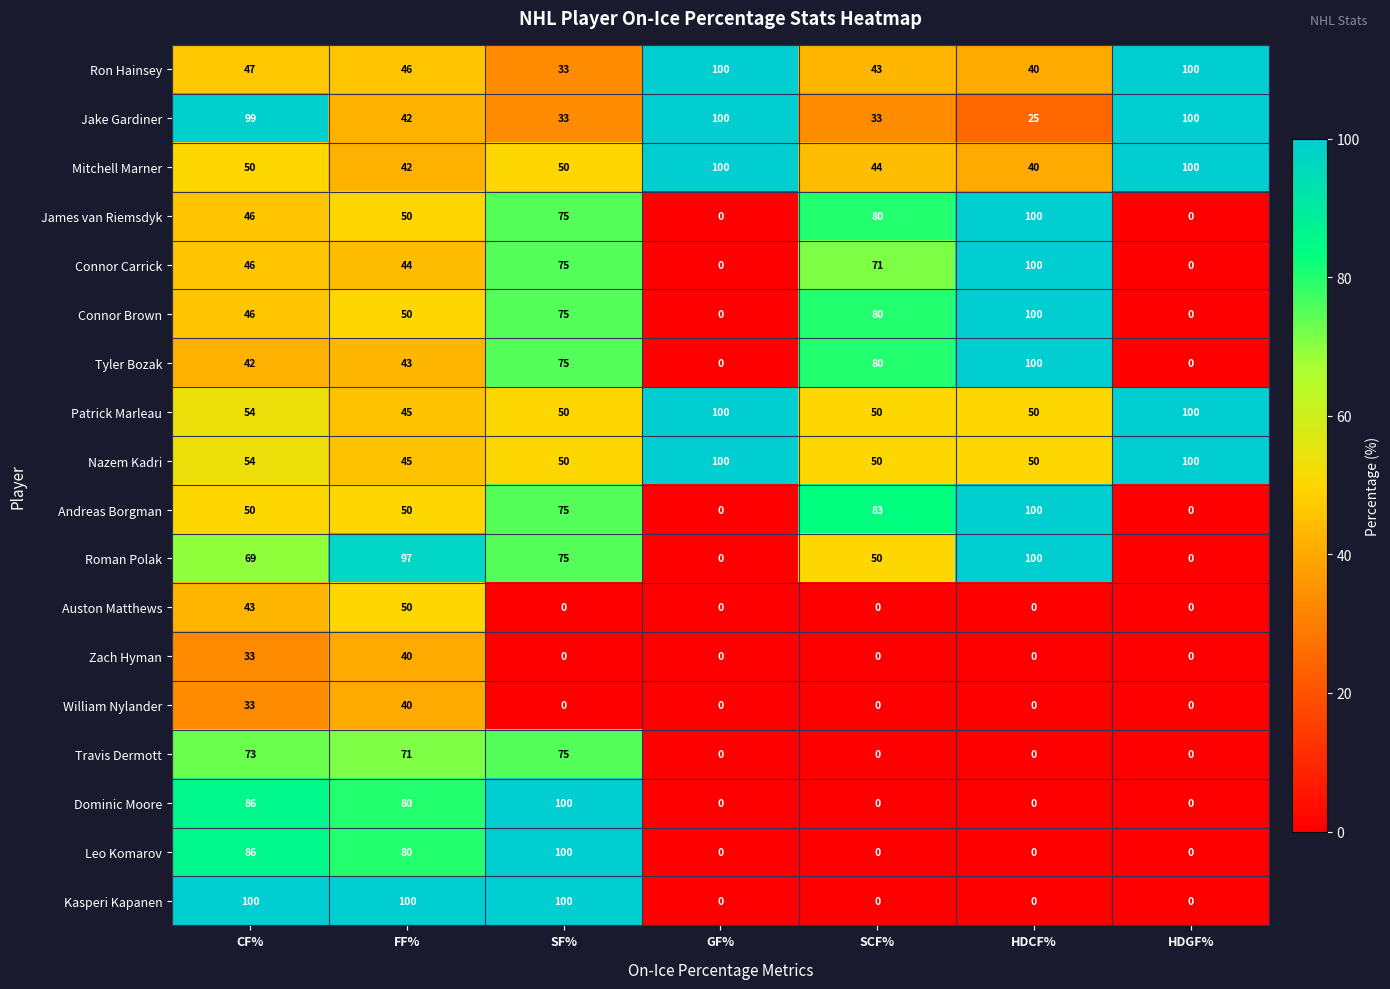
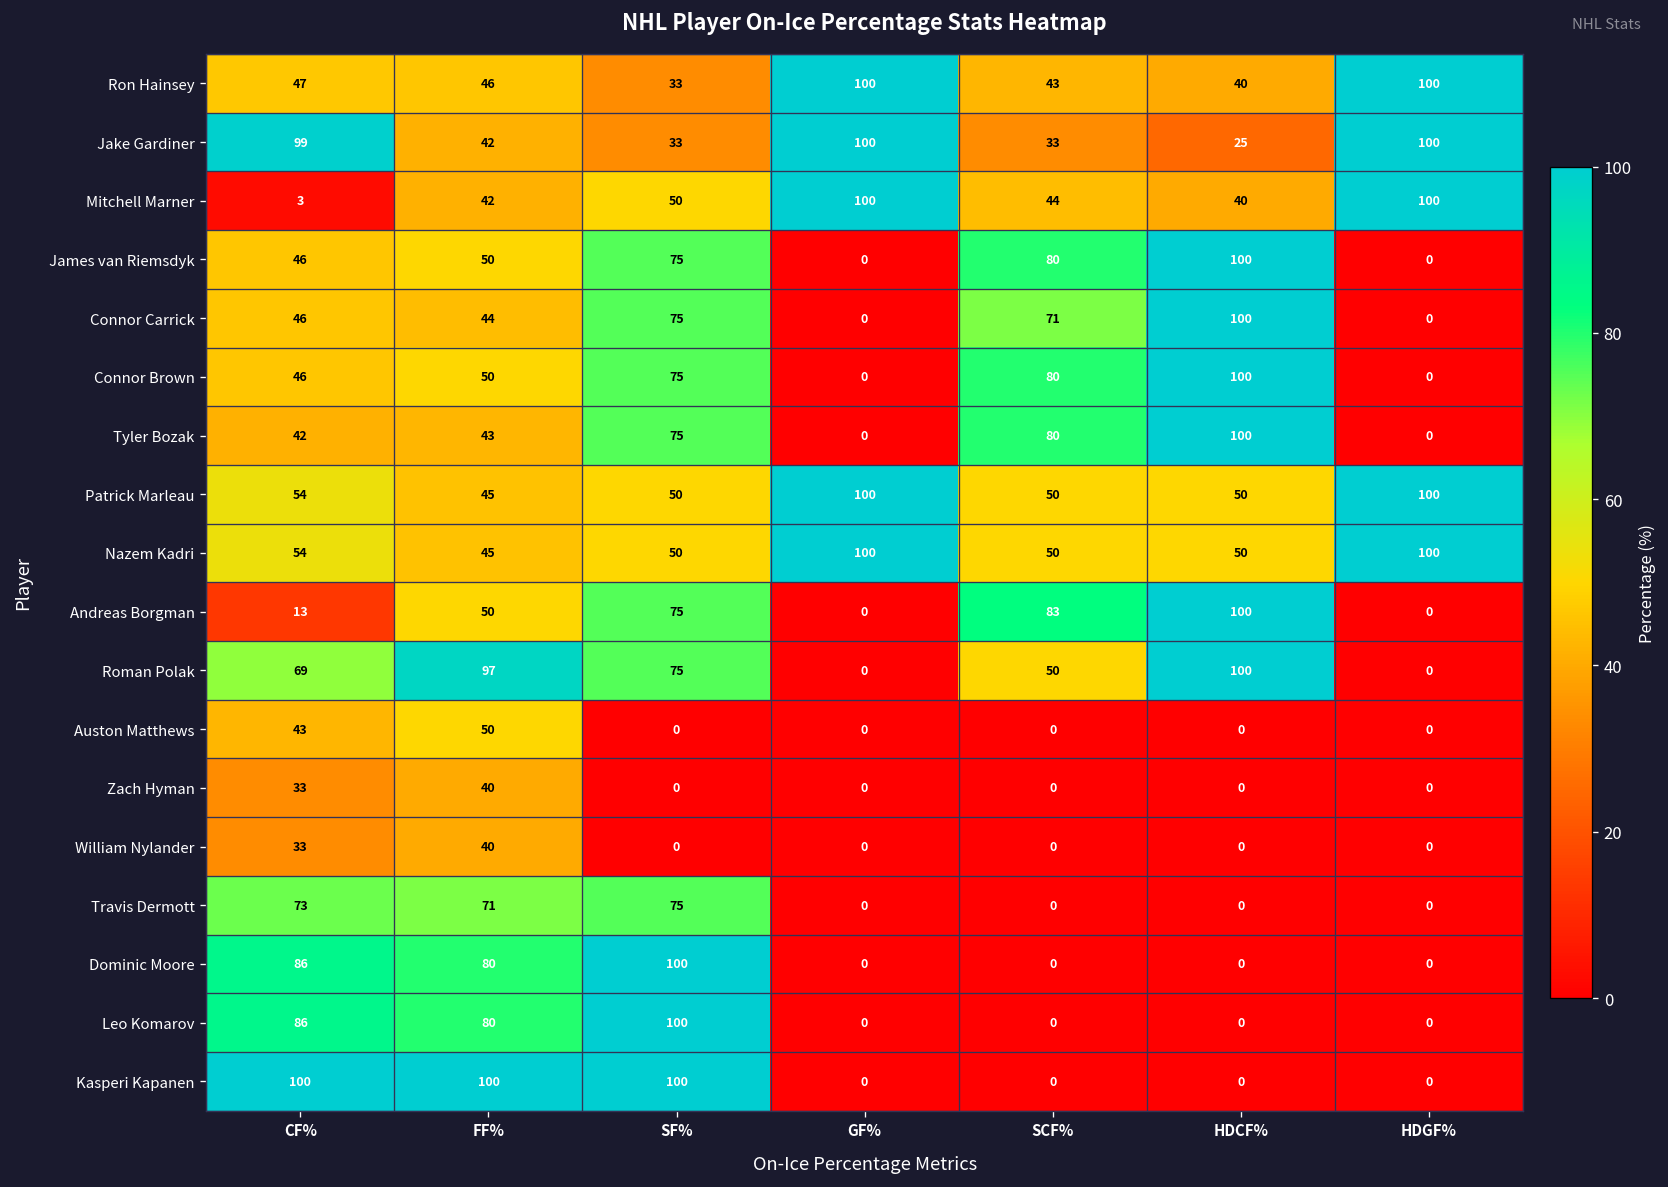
  {
    "Ron Hainsey": {
      "CF%": 47,
      "FF%": 46,
      "SF%": 33,
      "GF%": 100,
      "SCF%": 43,
      "HDCF%": 40,
      "HDGF%": 100
    },
    "Jake Gardiner": {
      "CF%": 99,
      "FF%": 42,
      "SF%": 33,
      "GF%": 100,
      "SCF%": 33,
      "HDCF%": 25,
      "HDGF%": 100
    },
    "Mitchell Marner": {
-     "CF%": 50,
+     "CF%": 3,
      "FF%": 42,
      "SF%": 50,
      "GF%": 100,
      "SCF%": 44,
      "HDCF%": 40,
      "HDGF%": 100
    },
    "James van Riemsdyk": {
      "CF%": 46,
      "FF%": 50,
      "SF%": 75,
      "GF%": 0,
      "SCF%": 80,
      "HDCF%": 100,
      "HDGF%": 0
    },
    "Connor Carrick": {
      "CF%": 46,
      "FF%": 44,
      "SF%": 75,
      "GF%": 0,
      "SCF%": 71,
      "HDCF%": 100,
      "HDGF%": 0
    },
    "Connor Brown": {
      "CF%": 46,
      "FF%": 50,
      "SF%": 75,
      "GF%": 0,
      "SCF%": 80,
      "HDCF%": 100,
      "HDGF%": 0
    },
    "Tyler Bozak": {
      "CF%": 42,
      "FF%": 43,
      "SF%": 75,
      "GF%": 0,
      "SCF%": 80,
      "HDCF%": 100,
      "HDGF%": 0
    },
    "Patrick Marleau": {
      "CF%": 54,
      "FF%": 45,
      "SF%": 50,
      "GF%": 100,
      "SCF%": 50,
      "HDCF%": 50,
      "HDGF%": 100
    },
    "Nazem Kadri": {
      "CF%": 54,
      "FF%": 45,
      "SF%": 50,
      "GF%": 100,
      "SCF%": 50,
      "HDCF%": 50,
      "HDGF%": 100
    },
    "Andreas Borgman": {
-     "CF%": 50,
+     "CF%": 13,
      "FF%": 50,
      "SF%": 75,
      "GF%": 0,
      "SCF%": 83,
      "HDCF%": 100,
      "HDGF%": 0
    },
    "Roman Polak": {
      "CF%": 69,
      "FF%": 97,
      "SF%": 75,
      "GF%": 0,
      "SCF%": 50,
      "HDCF%": 100,
      "HDGF%": 0
    },
    "Auston Matthews": {
      "CF%": 43,
      "FF%": 50,
      "SF%": 0,
      "GF%": 0,
      "SCF%": 0,
      "HDCF%": 0,
      "HDGF%": 0
    },
    "Zach Hyman": {
      "CF%": 33,
      "FF%": 40,
      "SF%": 0,
      "GF%": 0,
      "SCF%": 0,
      "HDCF%": 0,
      "HDGF%": 0
    },
    "William Nylander": {
      "CF%": 33,
      "FF%": 40,
      "SF%": 0,
      "GF%": 0,
      "SCF%": 0,
      "HDCF%": 0,
      "HDGF%": 0
    },
    "Travis Dermott": {
      "CF%": 73,
      "FF%": 71,
      "SF%": 75,
      "GF%": 0,
      "SCF%": 0,
      "HDCF%": 0,
      "HDGF%": 0
    },
    "Dominic Moore": {
      "CF%": 86,
      "FF%": 80,
      "SF%": 100,
      "GF%": 0,
      "SCF%": 0,
      "HDCF%": 0,
      "HDGF%": 0
    },
    "Leo Komarov": {
      "CF%": 86,
      "FF%": 80,
      "SF%": 100,
      "GF%": 0,
      "SCF%": 0,
      "HDCF%": 0,
      "HDGF%": 0
    },
    "Kasperi Kapanen": {
      "CF%": 100,
      "FF%": 100,
      "SF%": 100,
      "GF%": 0,
      "SCF%": 0,
      "HDCF%": 0,
      "HDGF%": 0
    }
  }
